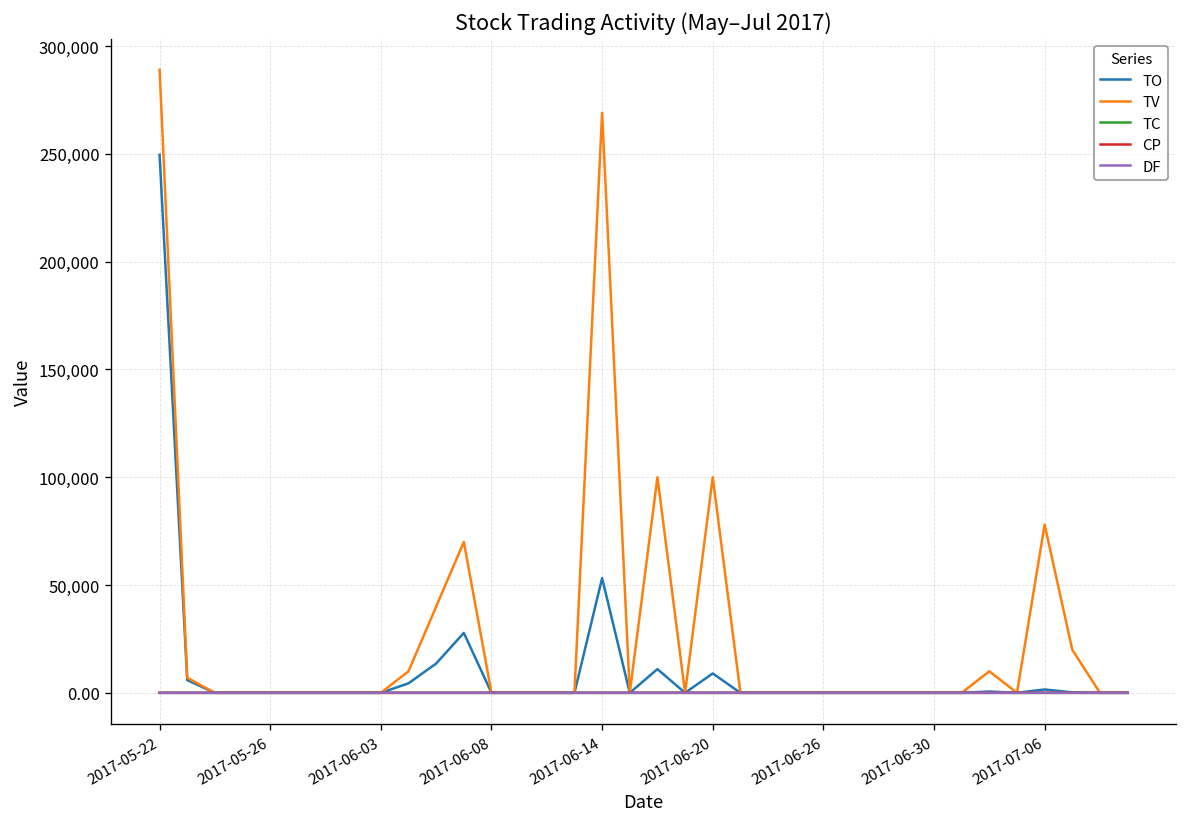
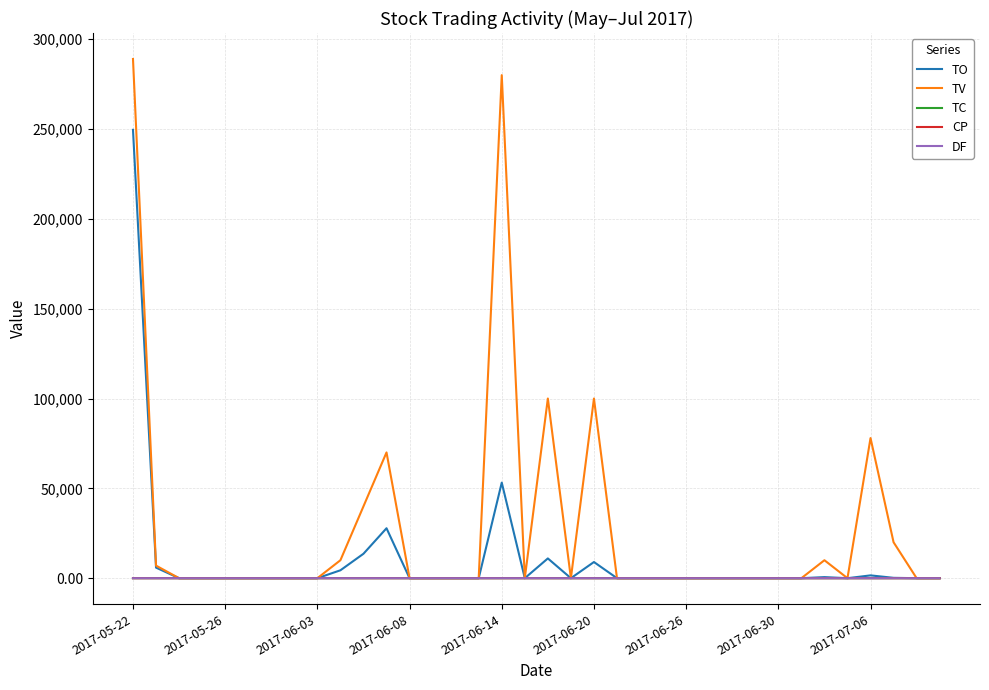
  {
    "TO": {
      "2017-05-22": "250,000",
      "2017-06-14": "53,000",
      "2017-06-20": "9,000",
      "2017-07-06": "2,000"
    },
    "TV": {
      "2017-05-22": "289,000",
-     "2017-06-14": "269,000",
+     "2017-06-14": "280,000",
      "2017-06-20": "100,000",
      "2017-07-06": "78,000"
    },
    "DF": {
      "2017-05-22": "0",
      "2017-06-14": "0",
      "2017-06-20": "0",
      "2017-07-06": "0"
    }
  }
